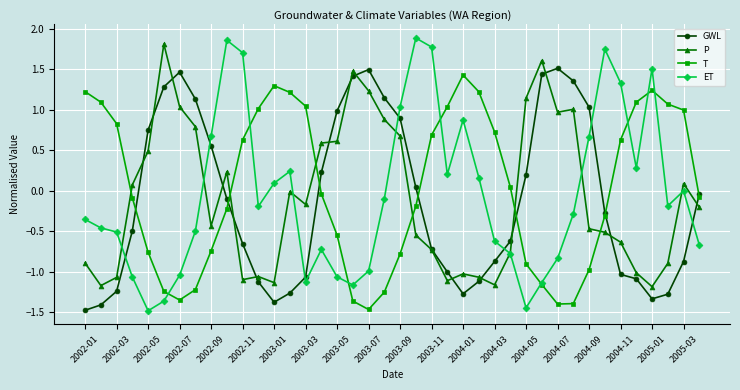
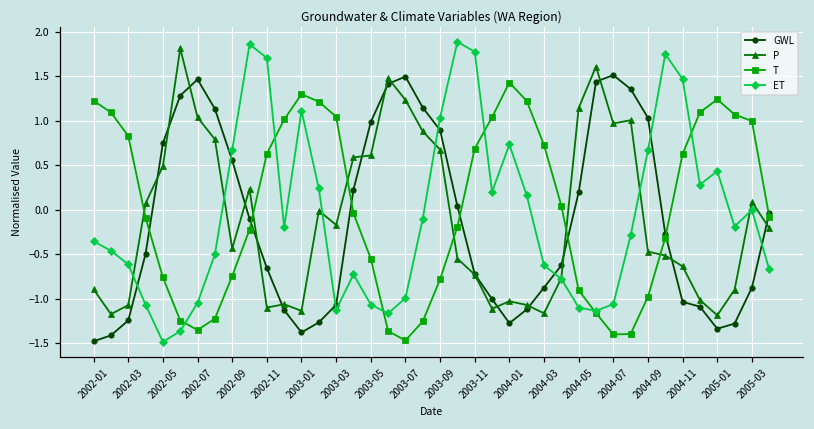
  {
    "ET": {
      "2002-01": -0.4,
-     "2002-03": -0.5,
+     "2002-03": -0.6,
      "2002-05": -1.5,
      "2002-07": -1.0,
      "2002-09": 0.7,
      "2002-11": 1.7,
-     "2003-01": 0.1,
+     "2003-01": 1.1,
      "2003-03": -1.1,
      "2003-05": -1.1,
      "2003-07": -1.0,
      "2003-09": 1.0,
      "2003-11": 1.8,
-     "2004-01": 0.9,
+     "2004-01": 0.7,
      "2004-03": -0.6,
-     "2004-05": -1.4,
-     "2004-07": -0.8,
+     "2004-05": -1.1,
+     "2004-07": -1.1,
      "2004-09": 0.7,
-     "2004-11": 1.3,
-     "2005-01": 1.5,
+     "2004-11": 1.5,
+     "2005-01": 0.4,
      "2005-03": 0.0
    }
  }
